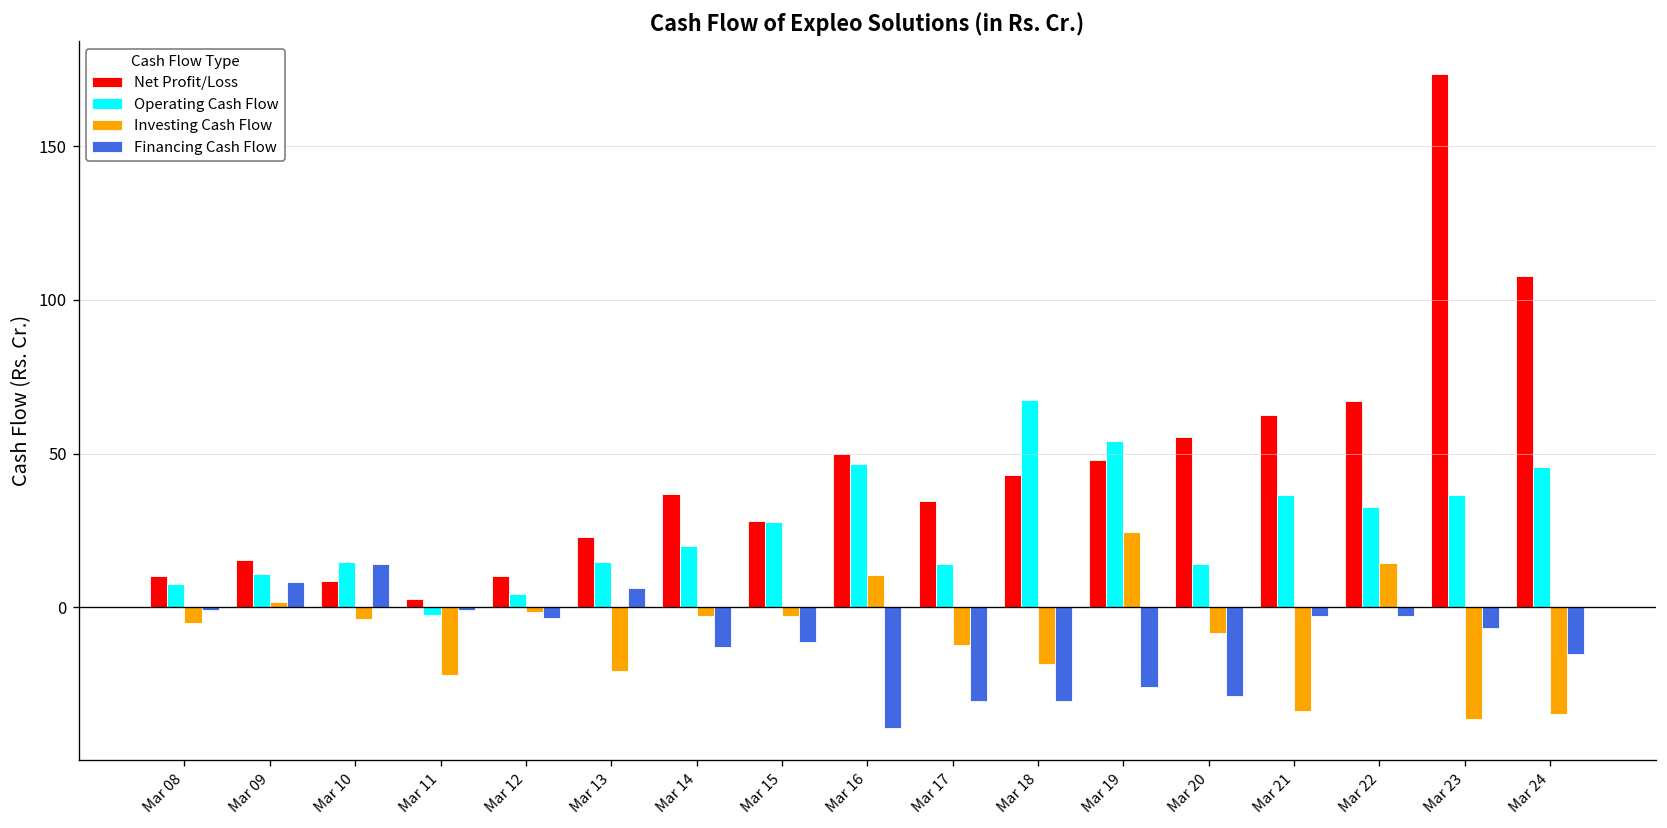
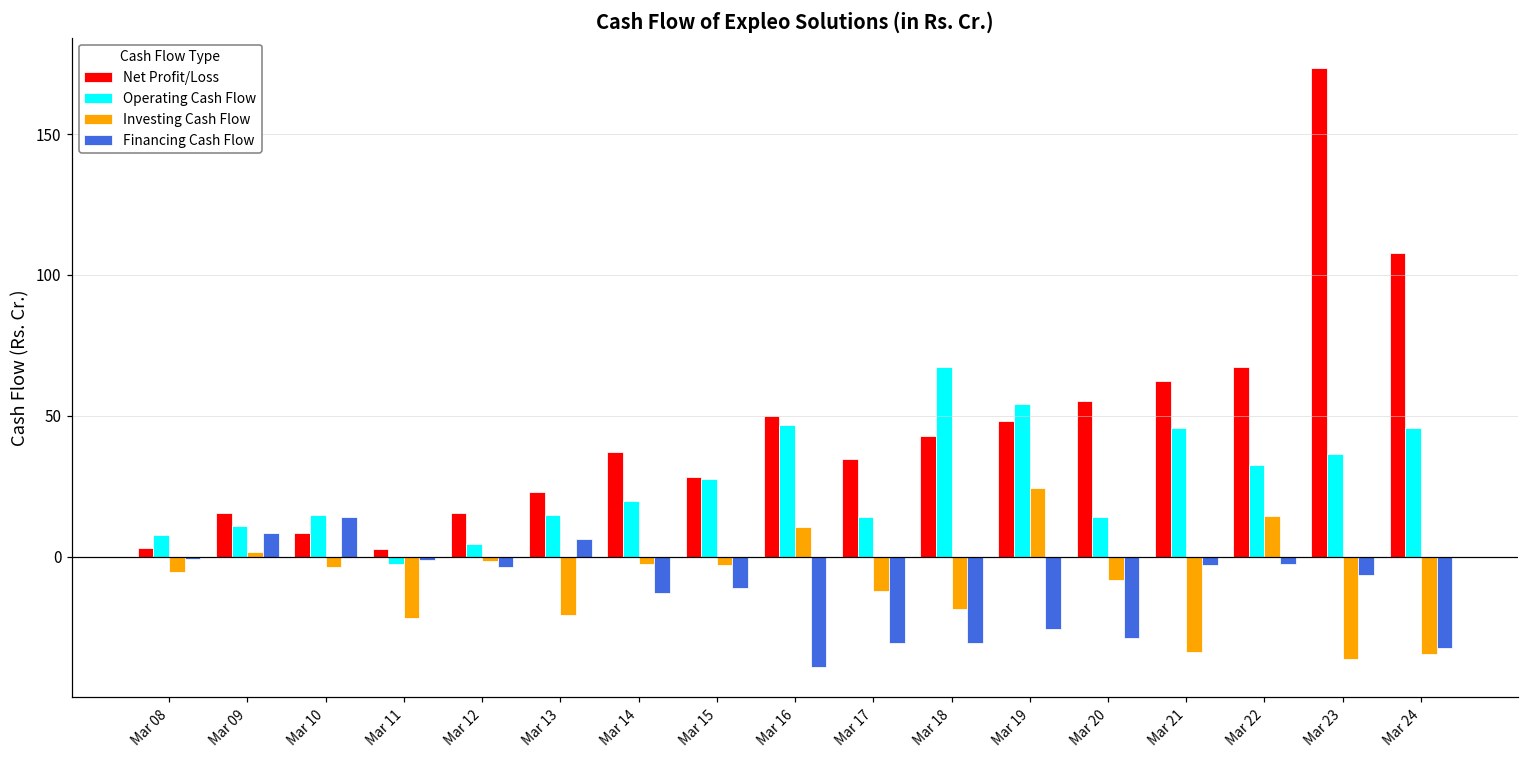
  {
    "Net Profit/Loss": {
-     "Mar 08": 10,
+     "Mar 08": 3,
      "Mar 09": 15,
      "Mar 10": 8,
      "Mar 11": 3,
-     "Mar 12": 10,
+     "Mar 12": 16,
      "Mar 13": 23,
      "Mar 14": 37,
      "Mar 15": 28,
      "Mar 16": 50,
      "Mar 17": 35,
      "Mar 18": 43,
      "Mar 19": 48,
      "Mar 20": 55,
      "Mar 21": 63,
      "Mar 22": 67,
      "Mar 23": 174,
      "Mar 24": 108
    },
    "Operating Cash Flow": {
      "Mar 08": 8,
      "Mar 09": 11,
      "Mar 10": 15,
      "Mar 11": -2,
      "Mar 12": 4,
      "Mar 13": 15,
      "Mar 14": 20,
      "Mar 15": 28,
      "Mar 16": 47,
      "Mar 17": 14,
      "Mar 18": 67,
      "Mar 19": 54,
      "Mar 20": 14,
-     "Mar 21": 36,
+     "Mar 21": 46,
      "Mar 22": 33,
      "Mar 23": 37,
      "Mar 24": 46
    },
    "Investing Cash Flow": {
      "Mar 08": -5,
      "Mar 09": 2,
      "Mar 10": -4,
      "Mar 11": -22,
      "Mar 12": -1,
      "Mar 13": -21,
      "Mar 14": -3,
      "Mar 15": -3,
      "Mar 16": 10,
      "Mar 17": -12,
      "Mar 18": -18,
      "Mar 19": 25,
      "Mar 20": -8,
      "Mar 21": -34,
      "Mar 22": 14,
      "Mar 23": -36,
      "Mar 24": -35
    },
    "Financing Cash Flow": {
      "Mar 09": 8,
      "Mar 10": 14,
      "Mar 11": -1,
      "Mar 12": -4,
      "Mar 13": 6,
      "Mar 14": -13,
      "Mar 15": -11,
      "Mar 16": -39,
      "Mar 17": -31,
      "Mar 18": -31,
      "Mar 19": -26,
      "Mar 20": -29,
      "Mar 21": -3,
      "Mar 22": -3,
      "Mar 23": -7,
-     "Mar 24": -15
+     "Mar 24": -33
    }
  }
